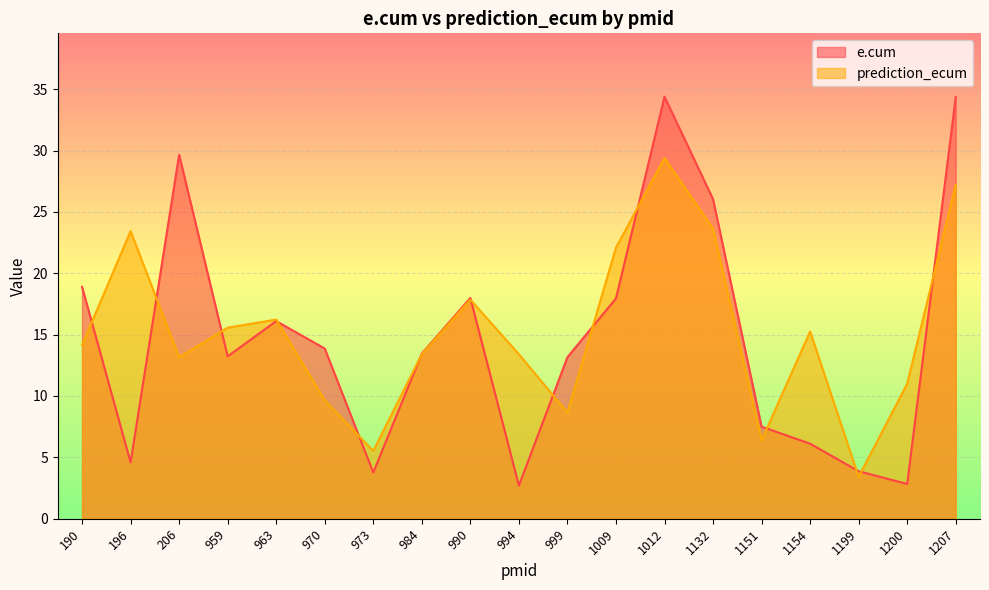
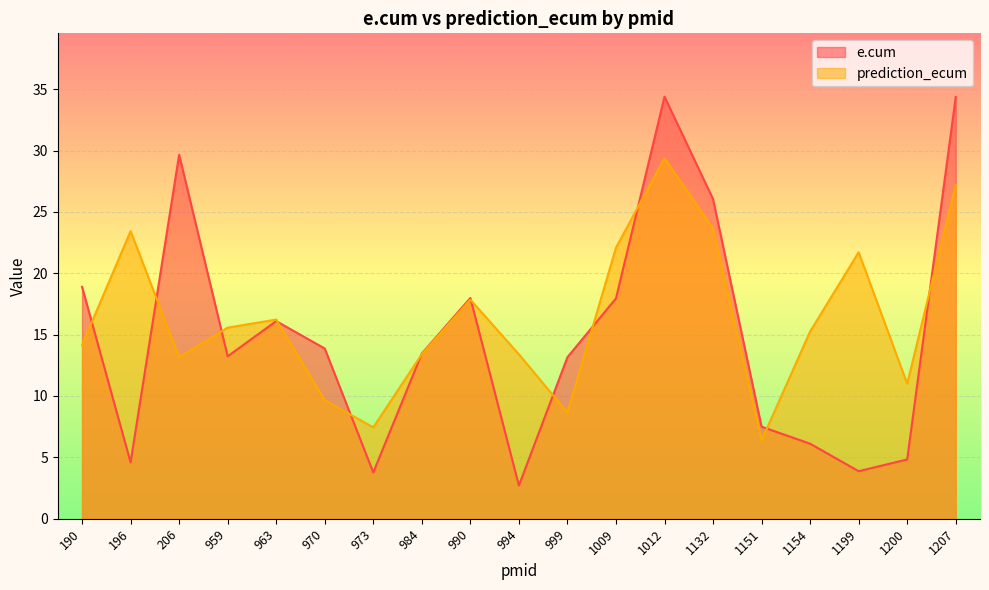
  {
    "e.cum": {
      "190": 18.9,
      "196": 4.6,
      "206": 29.7,
      "959": 13.2,
      "970": 13.9,
      "973": 3.8,
      "994": 2.7,
      "999": 13.2,
      "1009": 17.9,
      "1012": 34.4,
      "1132": 26.0,
      "1151": 7.5,
      "1154": 6.1,
      "1199": 3.9,
-     "1200": 2.8,
+     "1200": 4.8,
      "1207": 34.4
    },
    "prediction_ecum": {
      "190": 14.2,
      "196": 23.4,
      "206": 13.2,
      "959": 15.6,
      "970": 9.7,
-     "973": 5.5,
+     "973": 7.4,
      "994": 13.4,
      "999": 8.6,
      "1009": 22.1,
      "1012": 29.4,
      "1132": 23.6,
      "1151": 6.4,
      "1154": 15.3,
-     "1199": 3.4,
+     "1199": 21.7,
      "1200": 11.0,
      "1207": 27.2
    }
  }
